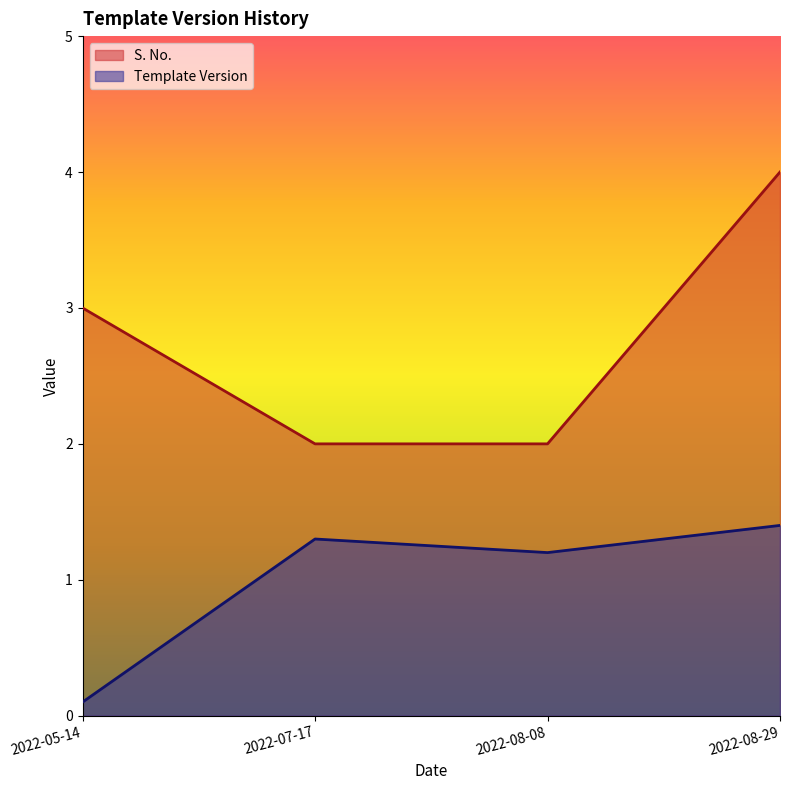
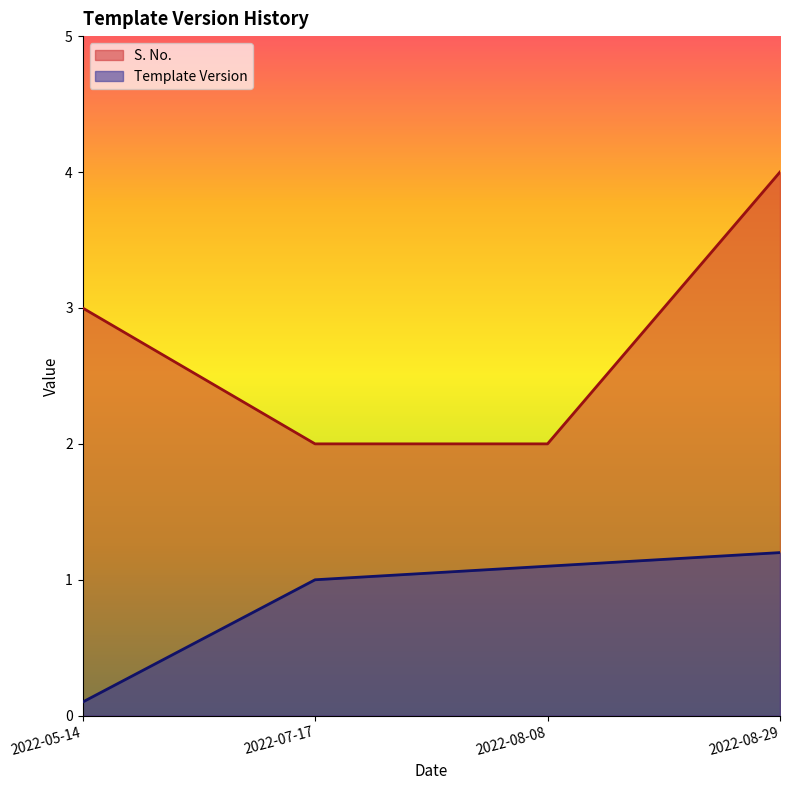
  {
    "S. No.": {
      "2022-05-14": 3.0,
      "2022-07-17": 2.0,
      "2022-08-08": 2.0,
      "2022-08-29": 4.0
    },
    "Template Version": {
      "2022-05-14": 0.1,
-     "2022-07-17": 1.3,
-     "2022-08-08": 1.2,
-     "2022-08-29": 1.4
+     "2022-07-17": 1.0,
+     "2022-08-08": 1.1,
+     "2022-08-29": 1.2
    }
  }
